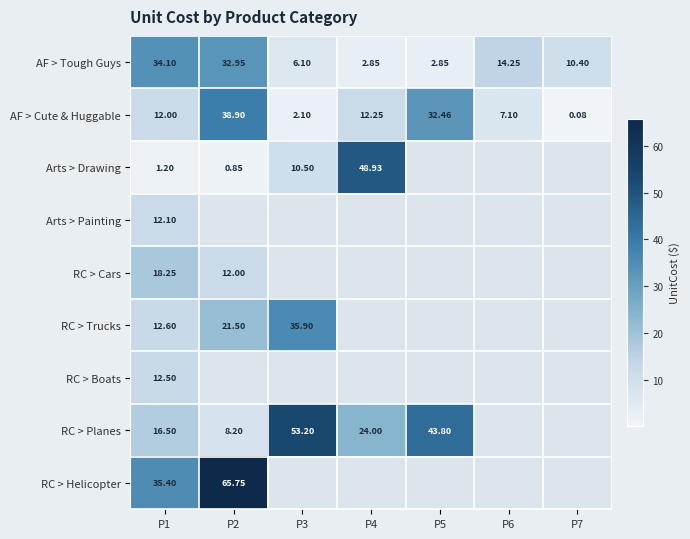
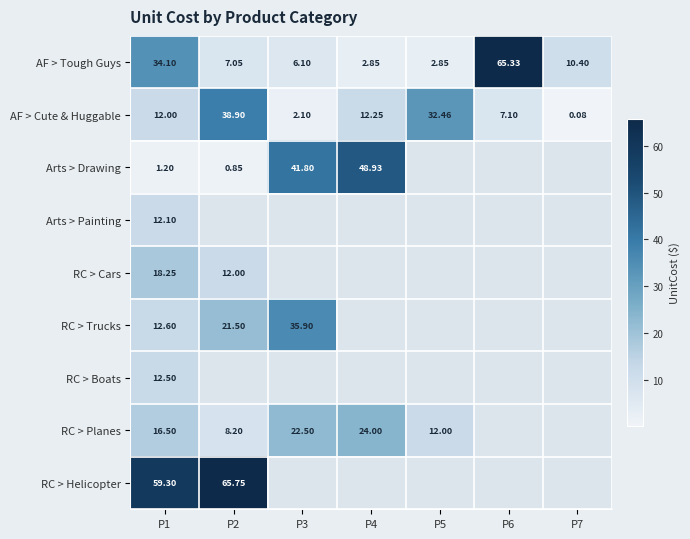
  {
    "AF > Tough Guys": {
      "P1": 34.10,
-     "P2": 32.95,
+     "P2": 7.05,
      "P3": 6.10,
      "P4": 2.85,
      "P5": 2.85,
-     "P6": 14.25,
+     "P6": 65.33,
      "P7": 10.40
    },
    "AF > Cute & Huggable": {
      "P1": 12.00,
      "P2": 38.90,
      "P3": 2.10,
      "P4": 12.25,
      "P5": 32.46,
      "P6": 7.10,
      "P7": 0.08
    },
    "Arts > Drawing": {
      "P1": 1.20,
      "P2": 0.85,
-     "P3": 10.50,
+     "P3": 41.80,
      "P4": 48.93
    },
    "Arts > Painting": {
      "P1": 12.10
    },
    "RC > Cars": {
      "P1": 18.25,
      "P2": 12.00
    },
    "RC > Trucks": {
      "P1": 12.60,
      "P2": 21.50,
      "P3": 35.90
    },
    "RC > Boats": {
      "P1": 12.50
    },
    "RC > Planes": {
      "P1": 16.50,
      "P2": 8.20,
-     "P3": 53.20,
+     "P3": 22.50,
      "P4": 24.00,
-     "P5": 43.80
+     "P5": 12.00
    },
    "RC > Helicopter": {
-     "P1": 35.40,
+     "P1": 59.30,
      "P2": 65.75
    }
  }
